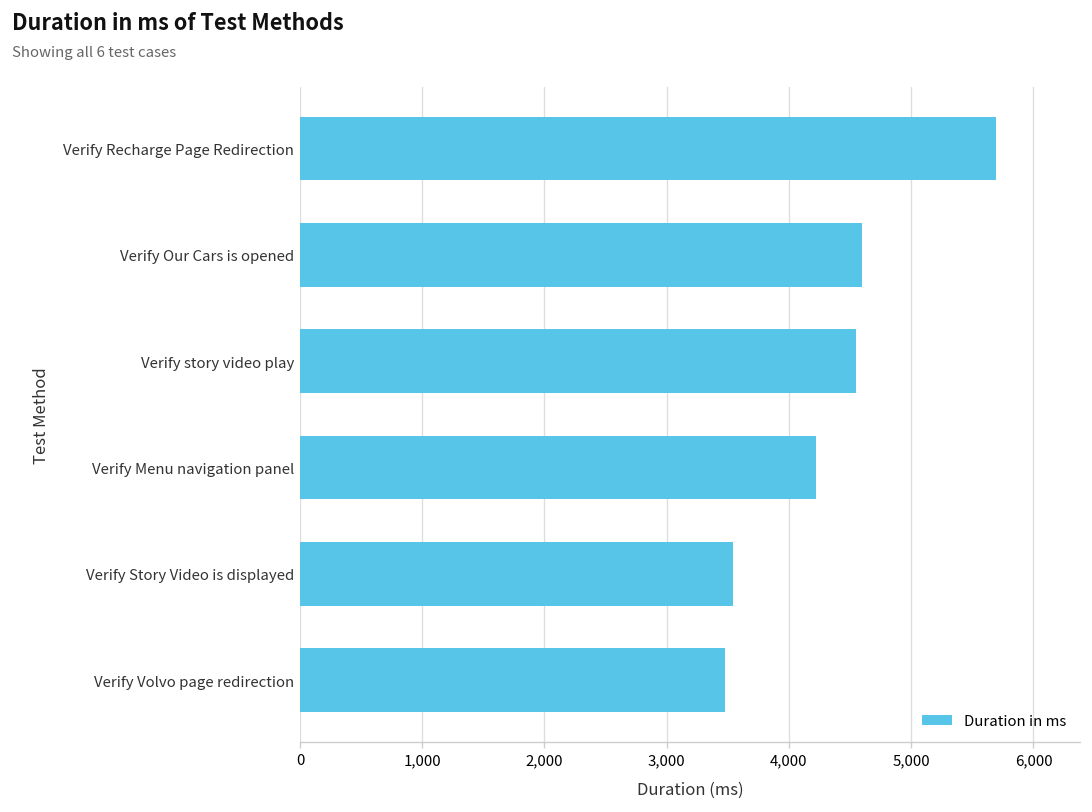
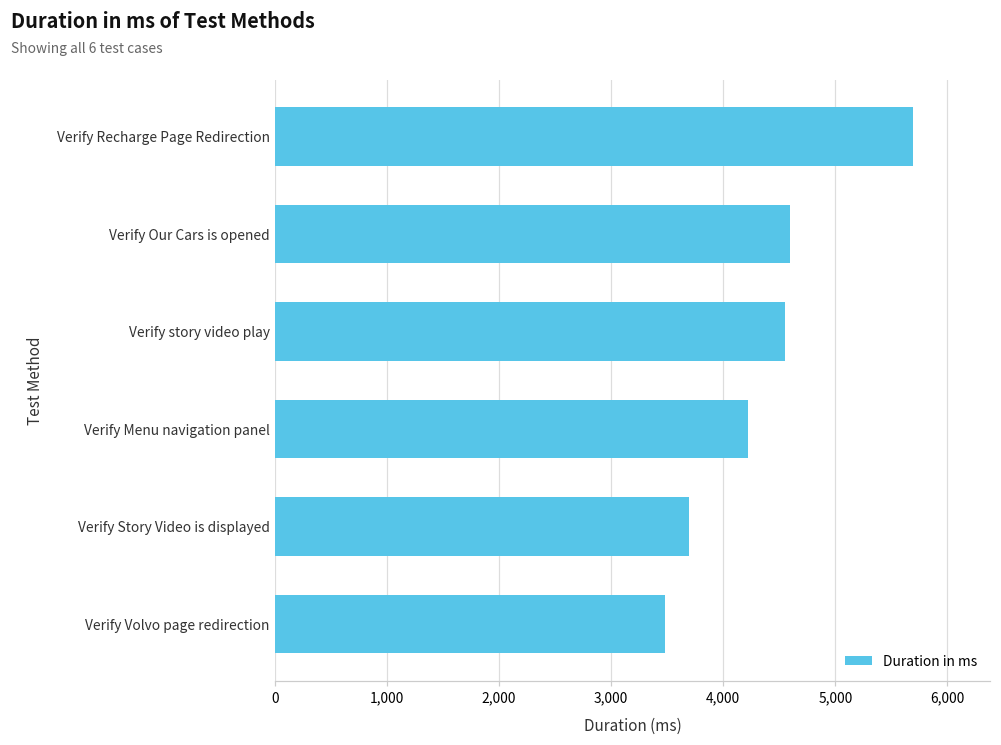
  {
    "Verify Recharge Page Redirection": "5,700",
    "Verify Our Cars is opened": "4,600",
    "Verify story video play": "4,550",
    "Verify Menu navigation panel": "4,220",
-   "Verify Story Video is displayed": "3,550",
+   "Verify Story Video is displayed": "3,690",
    "Verify Volvo page redirection": "3,480"
  }
